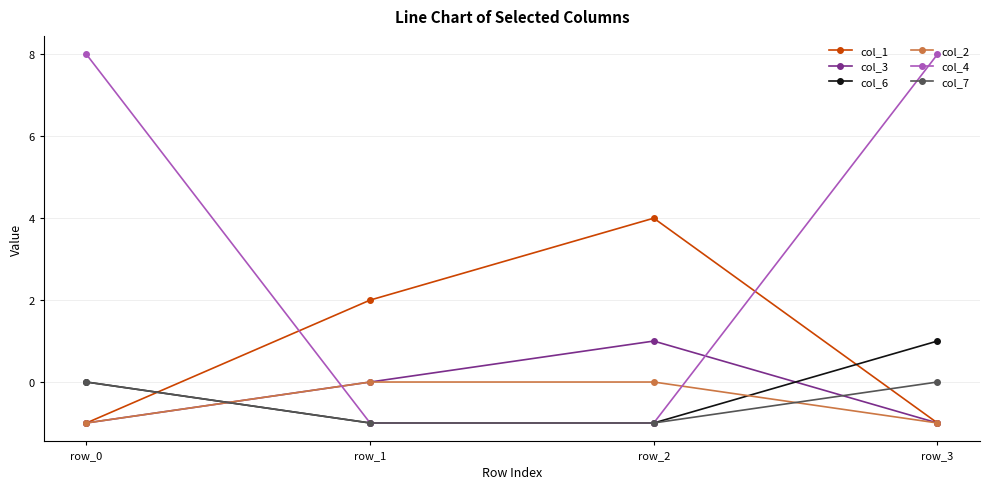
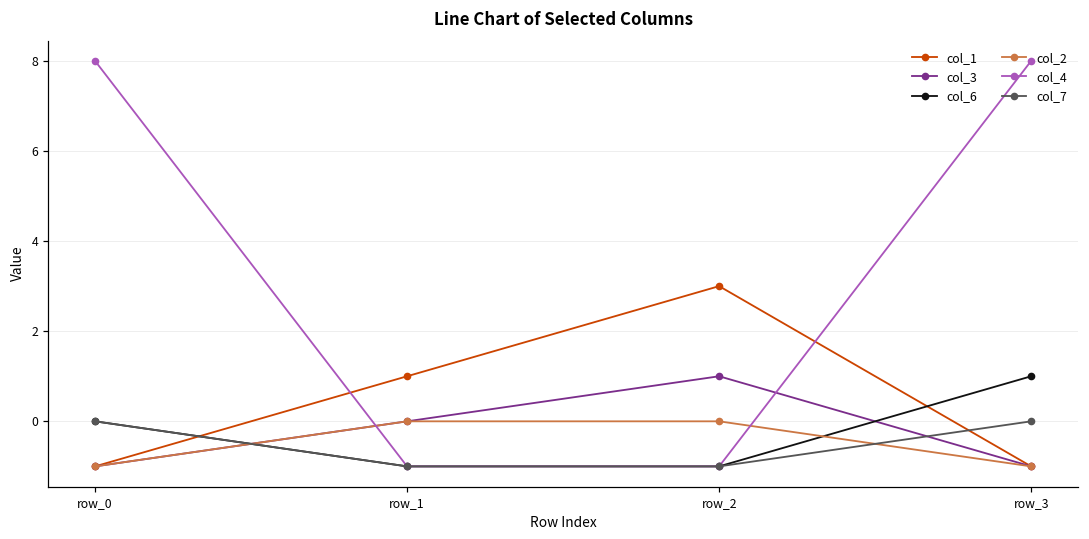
  {
    "col_1": {
-     "row_1": 2,
-     "row_2": 4
+     "row_1": 1,
+     "row_2": 3
    },
    "col_3": {
      "row_2": 1
    },
    "col_6": {
      "row_3": 1
    },
    "col_2": {
      "row_2": 0
    },
    "col_4": {
      "row_0": 8,
      "row_3": 8
    },
    "col_7": {
      "row_3": 0
    }
  }
